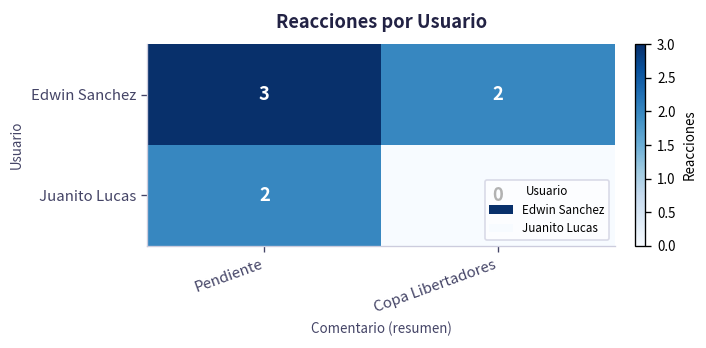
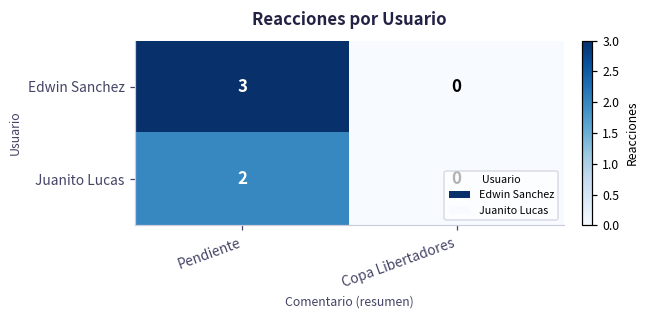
  {
    "Edwin Sanchez": {
      "Pendiente": 3,
-     "Copa Libertadores": 2
+     "Copa Libertadores": 0
    },
    "Juanito Lucas": {
      "Pendiente": 2
    }
  }
